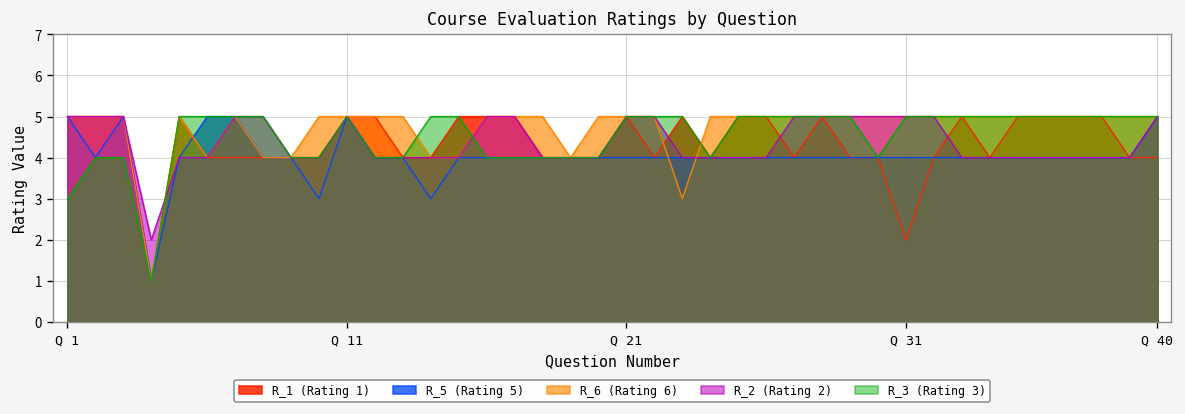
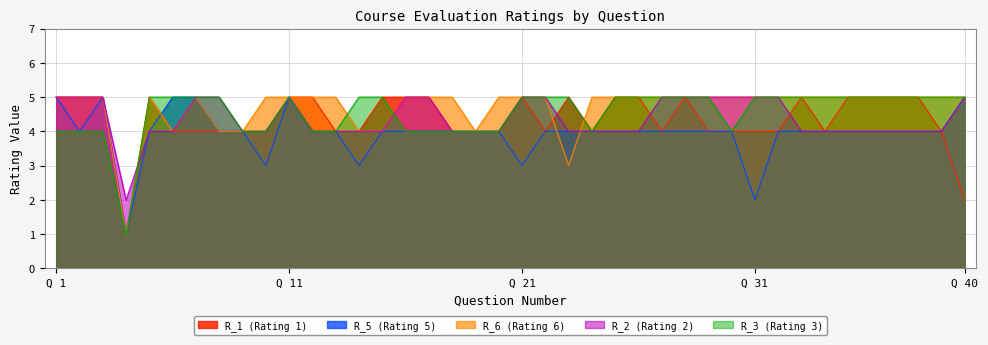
  {
    "R_1 (Rating 1)": {
-     "Q 31": 2,
-     "Q 40": 4
+     "Q 31": 4,
+     "Q 40": 2
    },
    "R_5 (Rating 5)": {
-     "Q 21": 4,
-     "Q 31": 4
+     "Q 21": 3,
+     "Q 31": 2
    },
    "R_3 (Rating 3)": {
-     "Q 1": 3
+     "Q 1": 4
    }
  }
